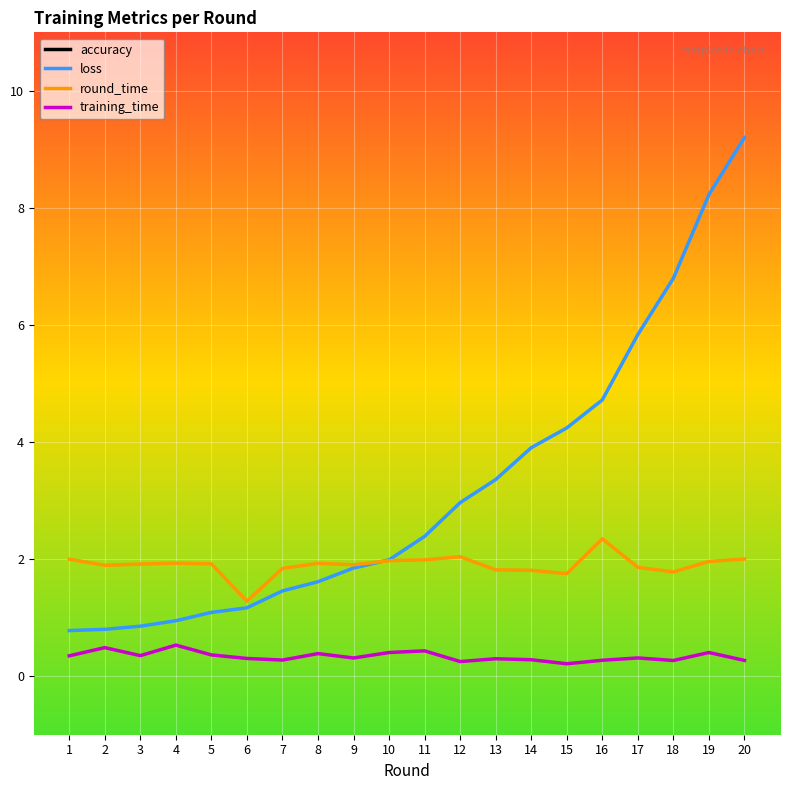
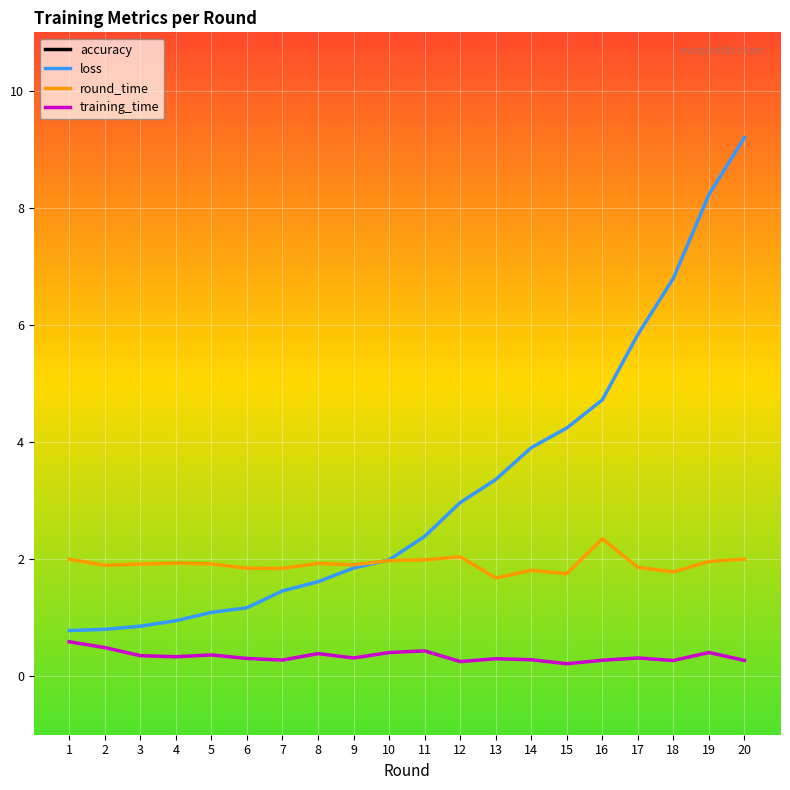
  {
    "loss": {
      "1": 0.8,
      "2": 0.8,
      "3": 0.9,
      "4": 0.9,
      "5": 1.1,
      "6": 1.2,
      "7": 1.5,
      "8": 1.6,
      "9": 1.8,
      "11": 2.4,
      "12": 3.0,
      "13": 3.4,
      "14": 3.9,
      "15": 4.2,
      "16": 4.7,
      "17": 5.8,
      "18": 6.8,
      "19": 8.2,
      "20": 9.2
    },
    "round_time": {
      "1": 2.0,
      "2": 1.9,
      "3": 1.9,
      "4": 1.9,
      "5": 1.9,
-     "6": 1.3,
+     "6": 1.8,
      "7": 1.8,
      "8": 1.9,
      "9": 1.9,
      "11": 2.0,
      "12": 2.0,
-     "13": 1.8,
+     "13": 1.7,
      "14": 1.8,
      "15": 1.8,
      "16": 2.3,
      "17": 1.9,
      "18": 1.8,
      "19": 2.0,
      "20": 2.0
    },
    "training_time": {
-     "1": 0.3,
+     "1": 0.6,
      "2": 0.5,
      "3": 0.4,
-     "4": 0.5,
+     "4": 0.3,
      "5": 0.4,
      "6": 0.3,
      "7": 0.3,
      "8": 0.4,
      "9": 0.3,
      "10": 0.4,
      "11": 0.4,
      "12": 0.2,
      "13": 0.3,
      "14": 0.3,
      "15": 0.2,
      "16": 0.3,
      "17": 0.3,
      "18": 0.3,
      "19": 0.4,
      "20": 0.3
    }
  }
